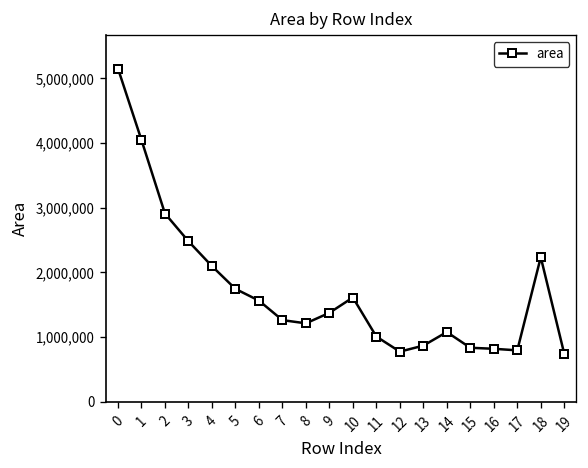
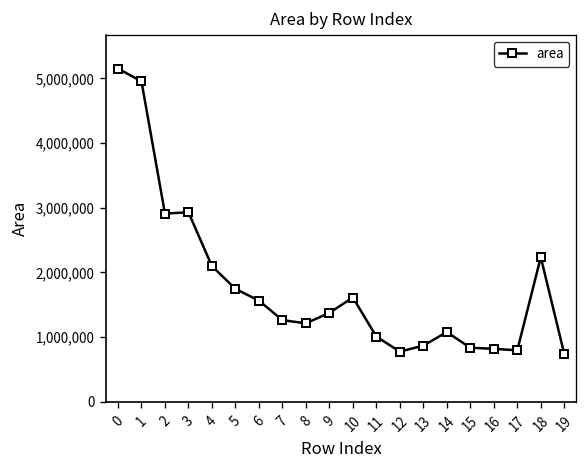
  {
    "0": "5,200,000",
-   "1": "4,000,000",
+   "1": "5,000,000",
    "2": "2,900,000",
-   "3": "2,500,000",
+   "3": "2,900,000",
    "4": "2,100,000",
    "5": "1,700,000",
    "6": "1,600,000",
    "7": "1,300,000",
    "8": "1,200,000",
    "9": "1,400,000",
    "10": "1,600,000",
    "11": "1,000,000",
    "12": "800,000",
    "13": "900,000",
    "14": "1,100,000",
    "15": "800,000",
    "16": "800,000",
    "17": "800,000",
    "18": "2,200,000",
    "19": "700,000"
  }
